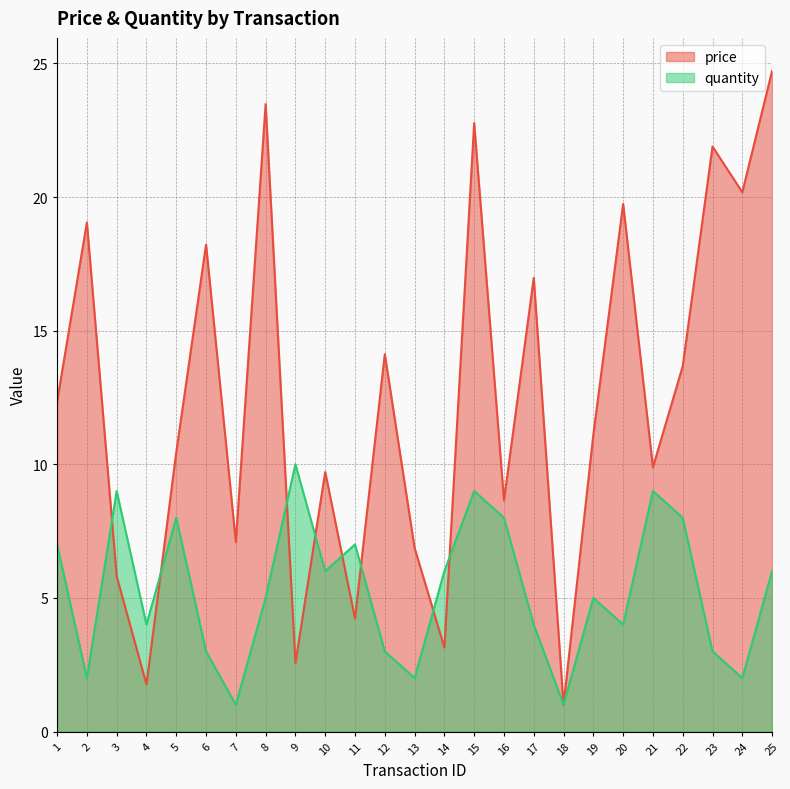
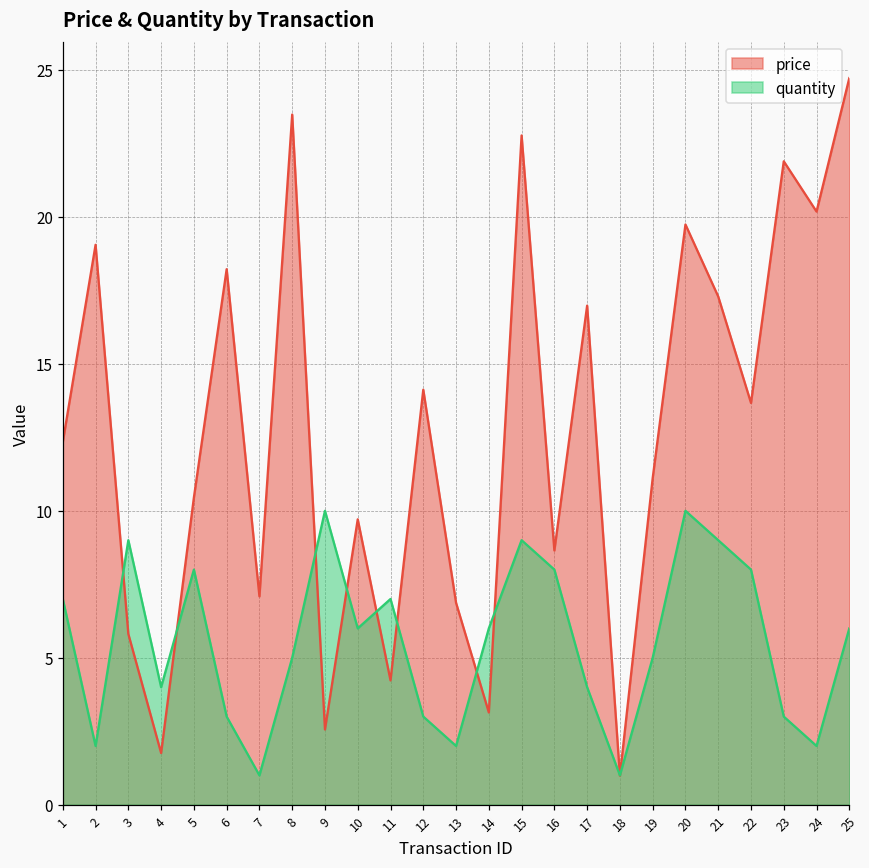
  {
    "price": {
      "1": 12.3,
      "2": 19.1,
      "3": 5.8,
      "4": 1.8,
      "5": 10.5,
      "6": 18.2,
      "7": 7.1,
      "8": 23.5,
      "9": 2.6,
      "10": 9.7,
      "11": 4.2,
      "12": 14.1,
      "13": 6.9,
      "14": 3.1,
      "15": 22.8,
      "16": 8.7,
      "17": 17.0,
      "19": 11.1,
      "20": 19.7,
-     "21": 9.9,
+     "21": 17.3,
      "22": 13.7,
      "23": 21.9,
      "24": 20.2,
      "25": 24.7
    },
    "quantity": {
      "1": 7,
      "2": 2,
      "3": 9,
      "4": 4,
      "5": 8,
      "6": 3,
      "7": 1,
      "8": 5,
      "9": 10,
      "10": 6,
      "11": 7,
      "12": 3,
      "13": 2,
      "14": 6,
      "15": 9,
      "16": 8,
      "17": 4,
      "19": 5,
-     "20": 4,
+     "20": 10,
      "21": 9,
      "22": 8,
      "23": 3,
      "24": 2,
      "25": 6
    }
  }
